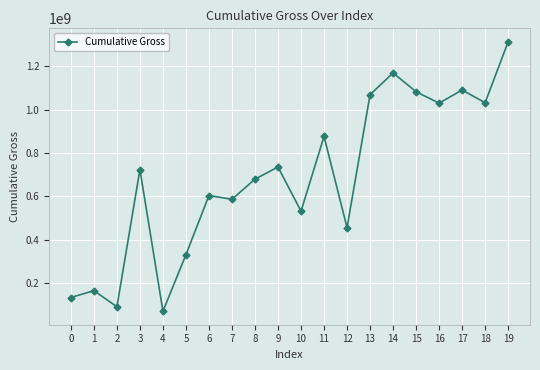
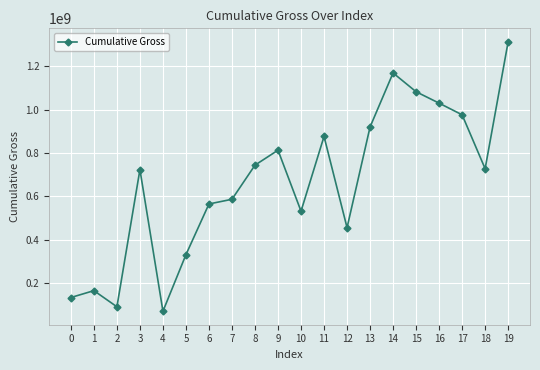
  {
    "0": 130000000,
    "1": 170000000,
    "2": 90000000,
    "3": 720000000,
    "4": 70000000,
    "5": 330000000,
-   "6": 600000000,
+   "6": 570000000,
    "7": 590000000,
-   "8": 680000000,
-   "9": 740000000,
+   "8": 740000000,
+   "9": 810000000,
    "10": 530000000,
    "11": 880000000,
    "12": 460000000,
-   "13": 1070000000,
+   "13": 920000000,
    "14": 1170000000,
    "15": 1080000000,
    "16": 1030000000,
-   "17": 1090000000,
-   "18": 1030000000,
+   "17": 980000000,
+   "18": 730000000,
    "19": 1310000000
  }
